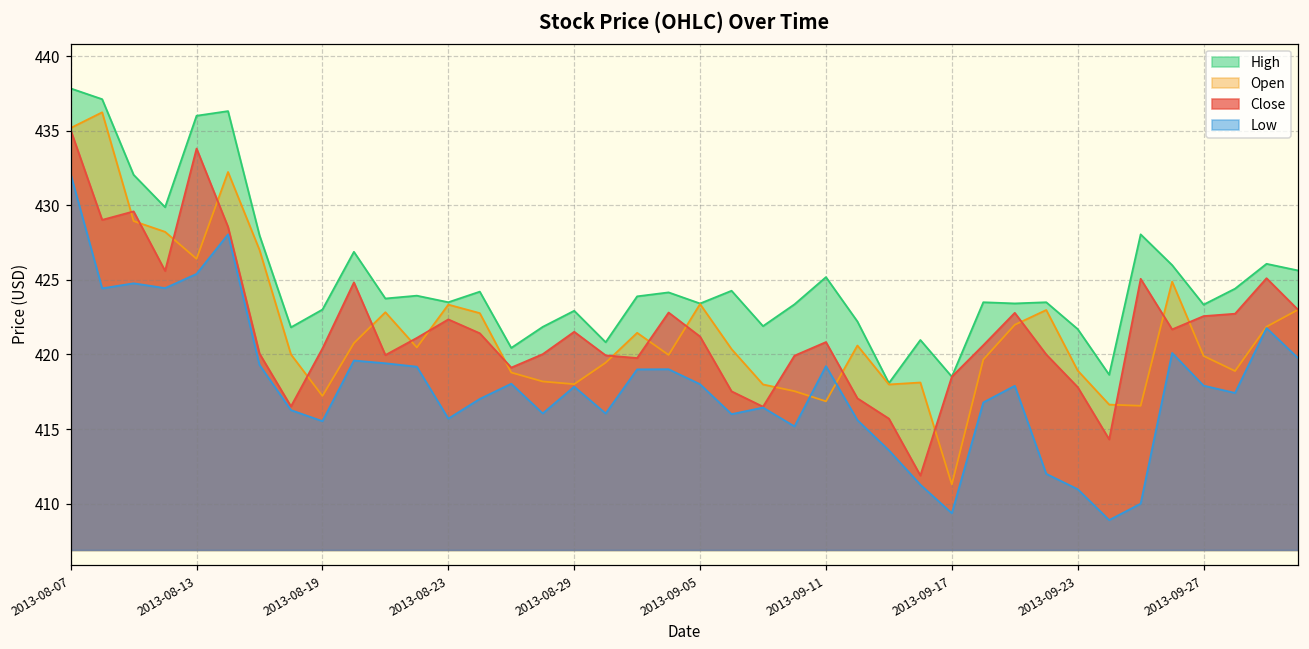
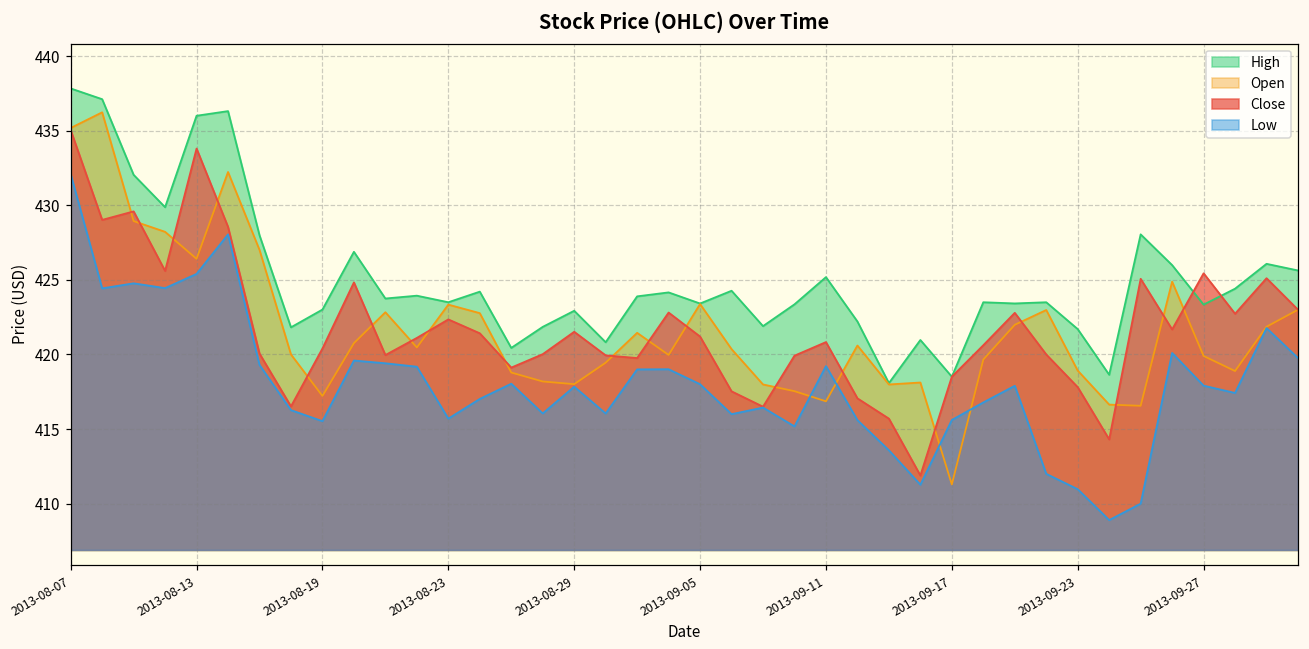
  {
    "High": {
      "2013-08-07": 437.8,
      "2013-08-13": 436.0,
      "2013-08-19": 423.0,
      "2013-08-29": 422.9,
      "2013-09-11": 425.2,
      "2013-09-23": 421.7,
      "2013-09-27": 423.3
    },
    "Open": {
      "2013-08-13": 426.4,
      "2013-08-19": 417.2,
      "2013-09-11": 416.9,
      "2013-09-17": 411.3,
      "2013-09-23": 418.9,
      "2013-09-27": 419.9
    },
    "Close": {
      "2013-08-13": 433.8,
      "2013-08-19": 420.4,
      "2013-08-23": 422.4,
      "2013-08-29": 421.5,
      "2013-09-05": 421.2,
      "2013-09-11": 420.8,
      "2013-09-23": 417.8,
-     "2013-09-27": 422.6
+     "2013-09-27": 425.4
    },
    "Low": {
      "2013-08-07": 432.1,
      "2013-08-13": 425.4,
      "2013-08-19": 415.5,
      "2013-08-23": 415.7,
      "2013-09-05": 418.0,
      "2013-09-11": 419.2,
-     "2013-09-17": 409.4,
+     "2013-09-17": 415.6,
      "2013-09-23": 411.0,
      "2013-09-27": 417.9
    }
  }
